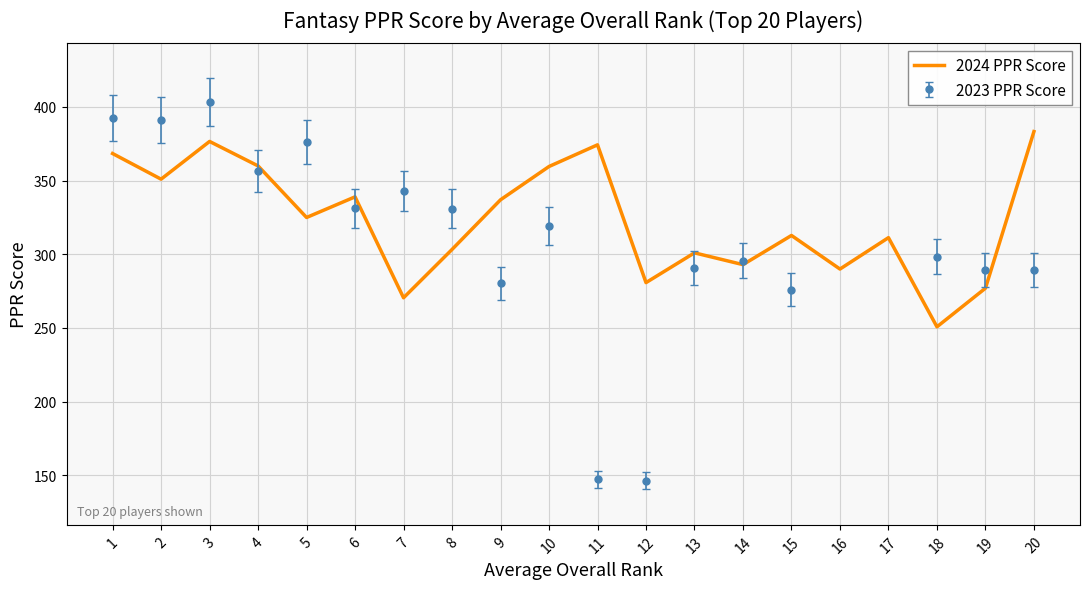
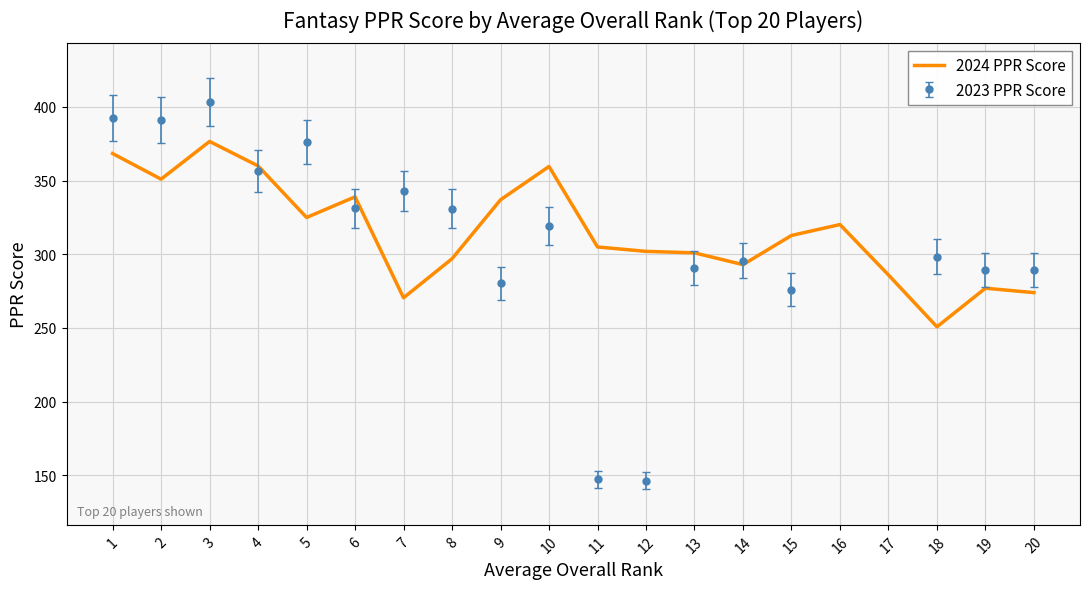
  {
    "2024 PPR Score": {
      "1": 368,
      "2": 351,
      "3": 377,
      "4": 360,
      "5": 325,
      "6": 339,
      "7": 271,
-     "8": 303,
+     "8": 297,
      "9": 337,
      "10": 360,
-     "11": 374,
-     "12": 281,
+     "11": 305,
+     "12": 302,
      "14": 293,
      "15": 313,
-     "16": 290,
-     "17": 311,
+     "16": 320,
+     "17": 286,
      "18": 251,
-     "20": 383
+     "20": 274
    }
  }
